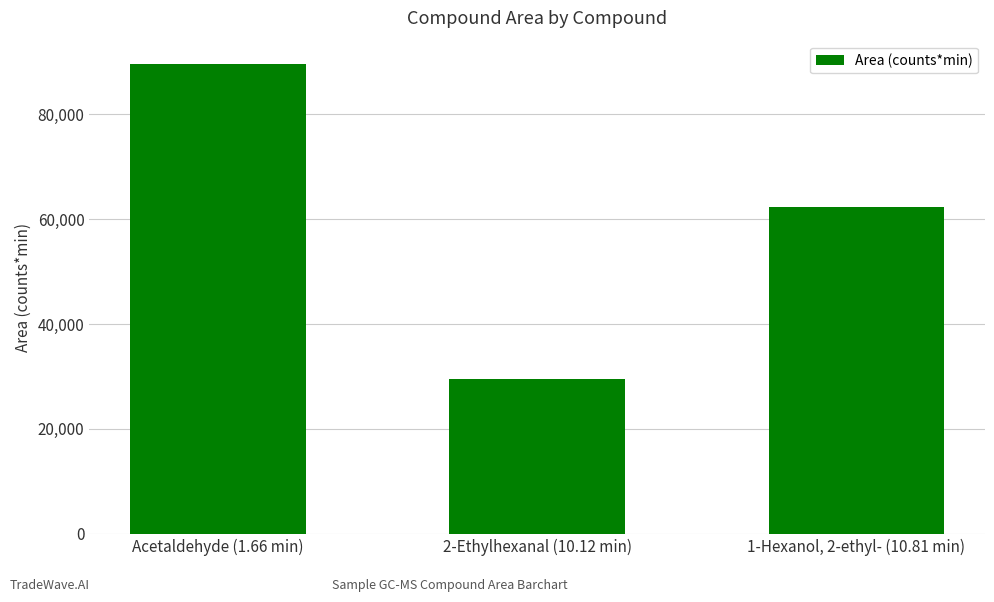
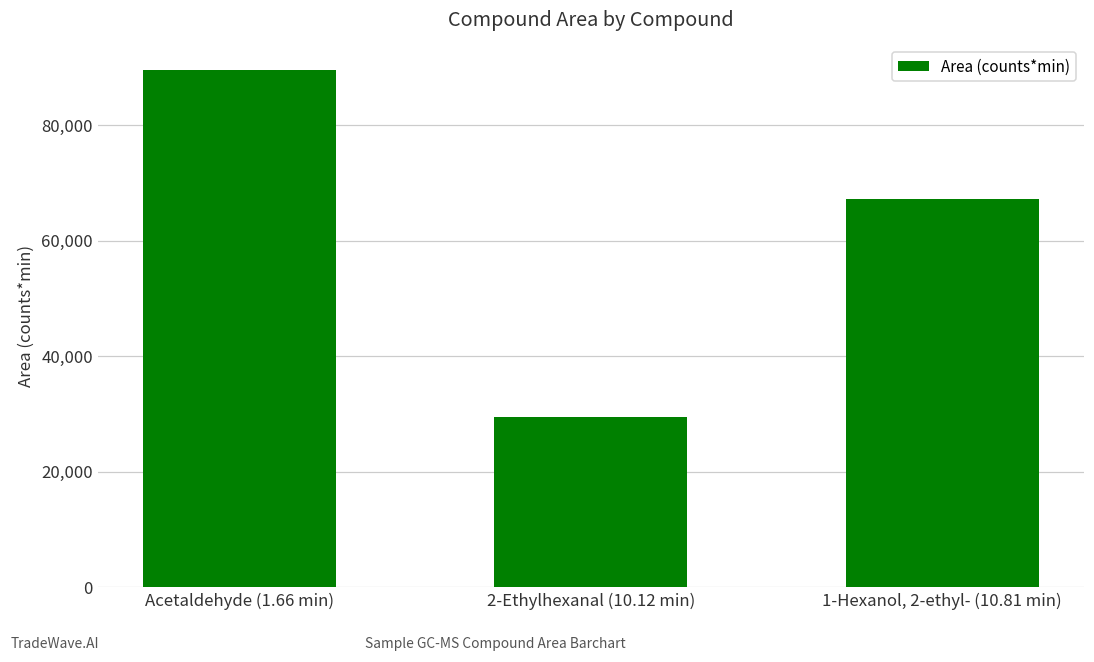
  {
    "Acetaldehyde (1.66 min)": "90,000",
    "2-Ethylhexanal (10.12 min)": "30,000",
-   "1-Hexanol, 2-ethyl- (10.81 min)": "62,000"
+   "1-Hexanol, 2-ethyl- (10.81 min)": "67,000"
  }
